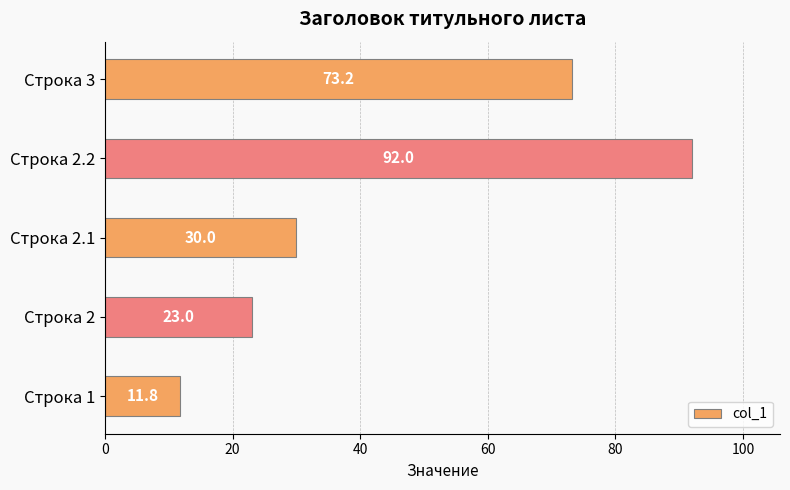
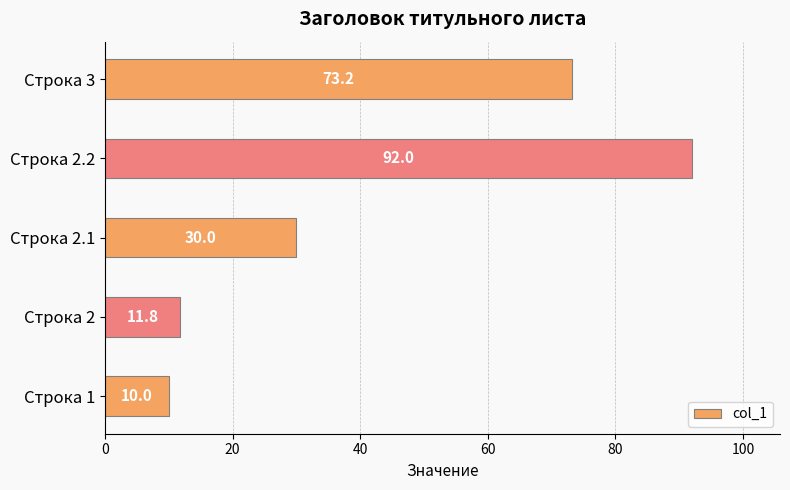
  {
    "Строка 3": 73.2,
    "Строка 2.2": 92.0,
    "Строка 2.1": 30.0,
-   "Строка 2": 23.0,
-   "Строка 1": 11.8
+   "Строка 2": 11.8,
+   "Строка 1": 10.0
  }
